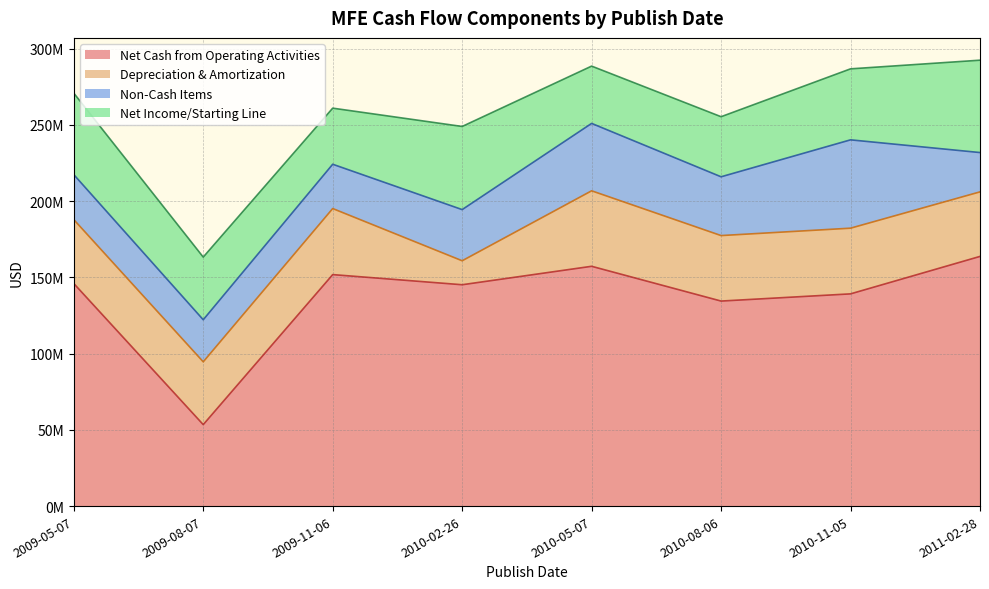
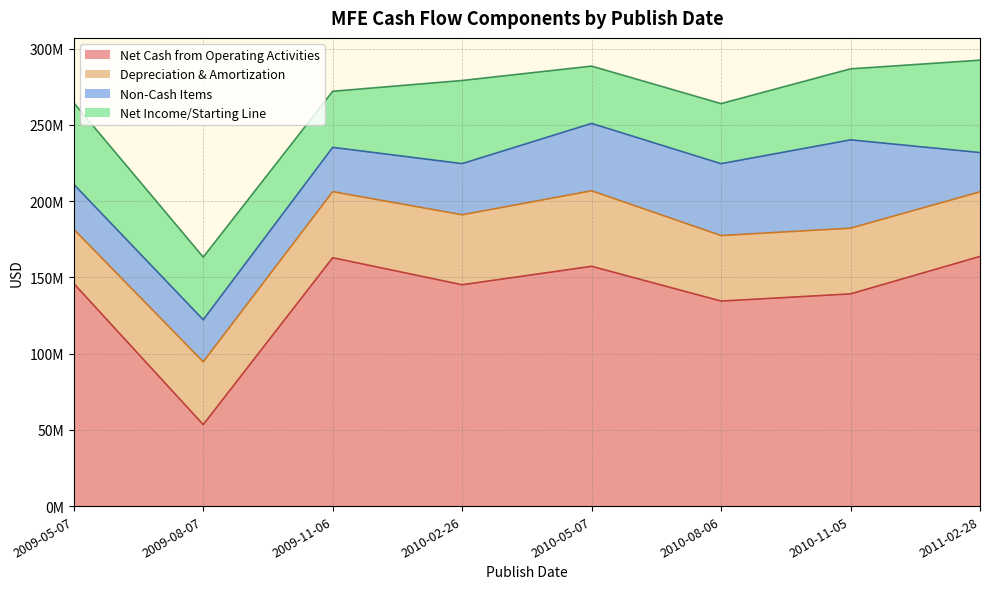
  {
    "Net Cash from Operating Activities": {
      "2009-05-07": 146000000,
      "2009-08-07": 53000000,
-     "2009-11-06": 152000000,
+     "2009-11-06": 163000000,
      "2010-02-26": 145000000,
      "2010-05-07": 157000000,
      "2010-08-06": 134000000,
      "2010-11-05": 139000000,
      "2011-02-28": 164000000
    },
    "Depreciation & Amortization": {
-     "2009-05-07": 42000000,
+     "2009-05-07": 36000000,
      "2009-08-07": 41000000,
      "2009-11-06": 43000000,
-     "2010-02-26": 16000000,
+     "2010-02-26": 46000000,
      "2010-05-07": 50000000,
      "2010-08-06": 43000000,
      "2010-11-05": 43000000,
      "2011-02-28": 42000000
    },
    "Non-Cash Items": {
      "2009-05-07": 29000000,
      "2009-08-07": 28000000,
      "2009-11-06": 29000000,
      "2010-02-26": 34000000,
      "2010-05-07": 44000000,
-     "2010-08-06": 39000000,
+     "2010-08-06": 47000000,
      "2010-11-05": 58000000,
      "2011-02-28": 26000000
    },
    "Net Income/Starting Line": {
      "2009-05-07": 53000000,
      "2009-08-07": 41000000,
      "2009-11-06": 37000000,
      "2010-02-26": 55000000,
      "2010-05-07": 38000000,
      "2010-08-06": 39000000,
      "2010-11-05": 47000000,
      "2011-02-28": 61000000
    }
  }
